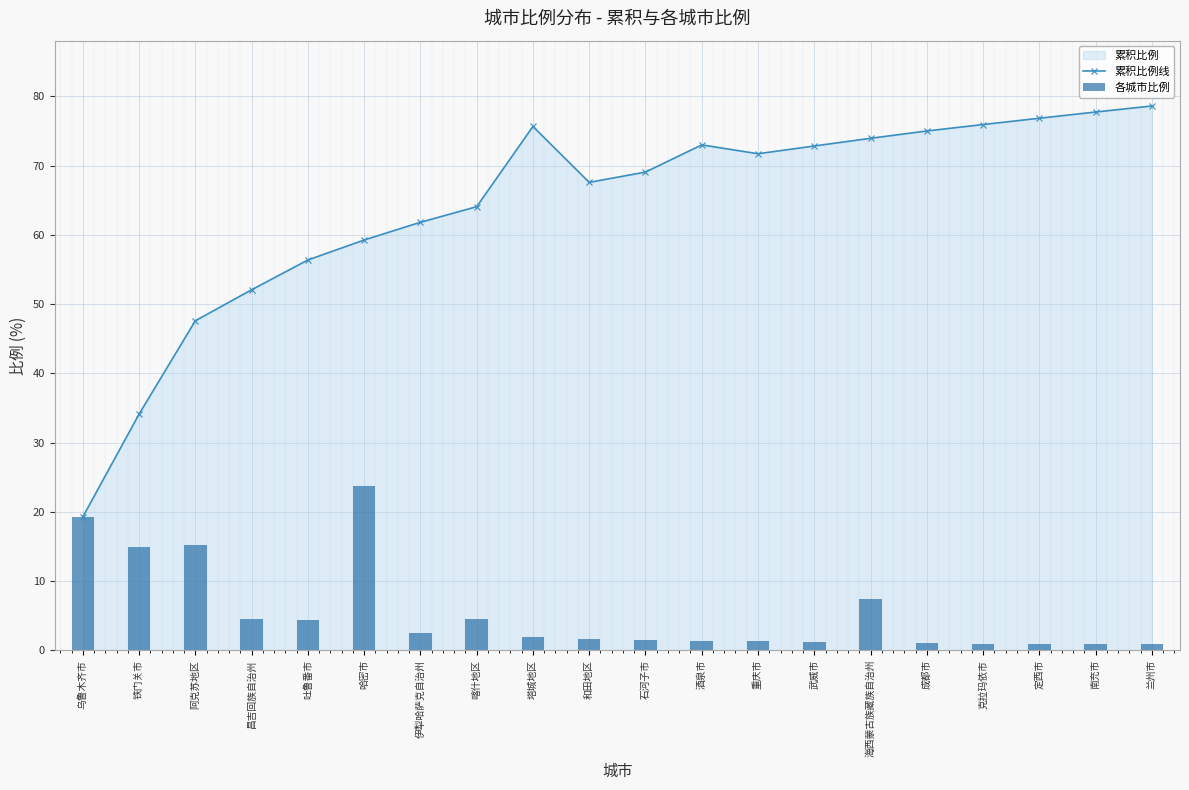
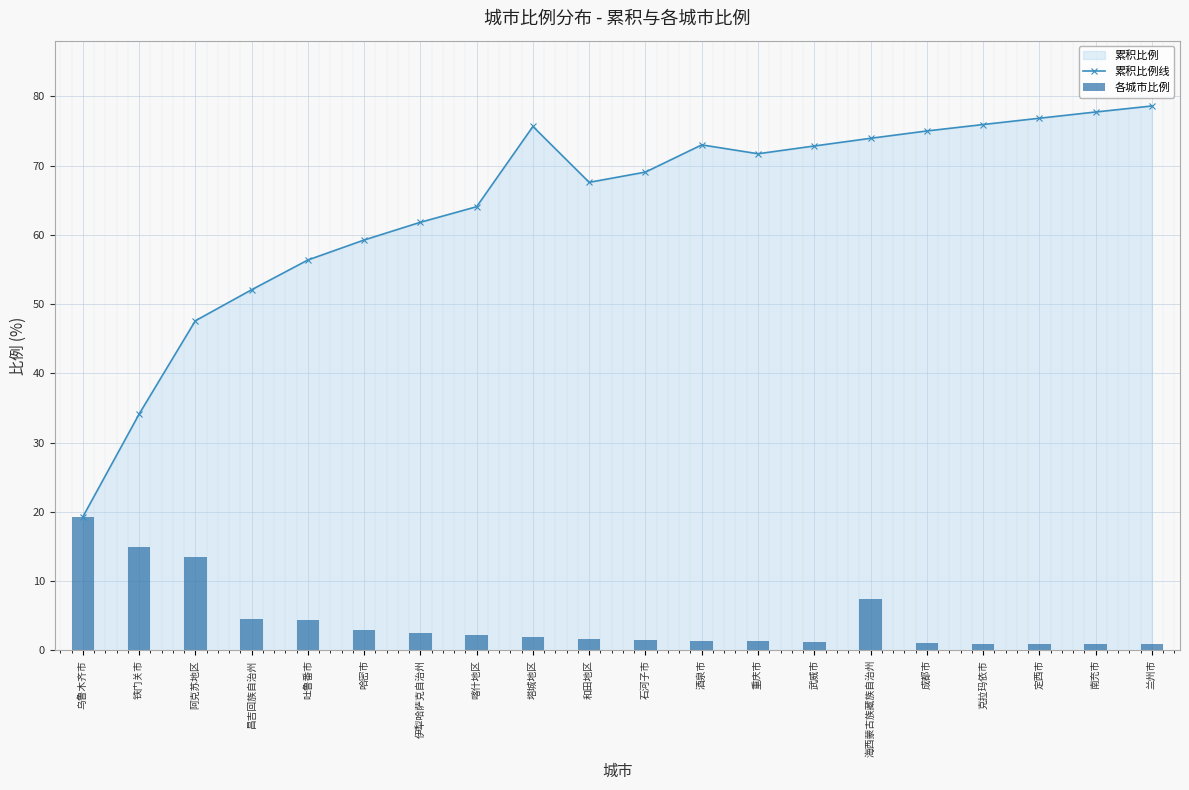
  {
    "累积比例": {
      "乌鲁木齐市": 19,
      "铁门关市": 34,
      "阿克苏地区": 48,
      "昌吉回族自治州": 52,
      "吐鲁番市": 56,
      "哈密市": 59,
      "伊犁哈萨克自治州": 62,
      "喀什地区": 64,
      "塔城地区": 76,
      "和田地区": 68,
      "石河子市": 69,
      "酒泉市": 73,
      "重庆市": 72,
      "武威市": 73,
      "海西蒙古族藏族自治州": 74,
      "成都市": 75,
      "克拉玛依市": 76,
      "定西市": 77,
      "南充市": 78,
      "兰州市": 79
    },
    "各城市比例": {
      "乌鲁木齐市": 19,
      "铁门关市": 15,
-     "阿克苏地区": 15,
+     "阿克苏地区": 13,
      "昌吉回族自治州": 4,
      "吐鲁番市": 4,
-     "哈密市": 24,
+     "哈密市": 3,
      "伊犁哈萨克自治州": 3,
-     "喀什地区": 5,
+     "喀什地区": 2,
      "塔城地区": 2,
      "和田地区": 2,
      "石河子市": 1,
      "酒泉市": 1,
      "重庆市": 1,
      "武威市": 1,
      "海西蒙古族藏族自治州": 7,
      "成都市": 1,
      "克拉玛依市": 1,
      "定西市": 1,
      "南充市": 1,
      "兰州市": 1
    }
  }
